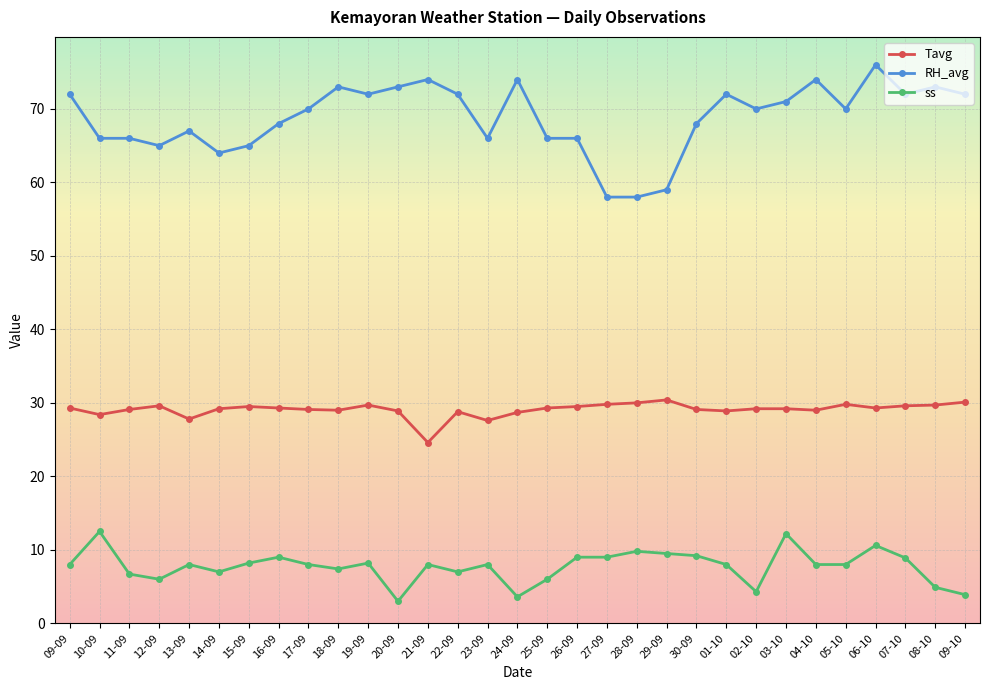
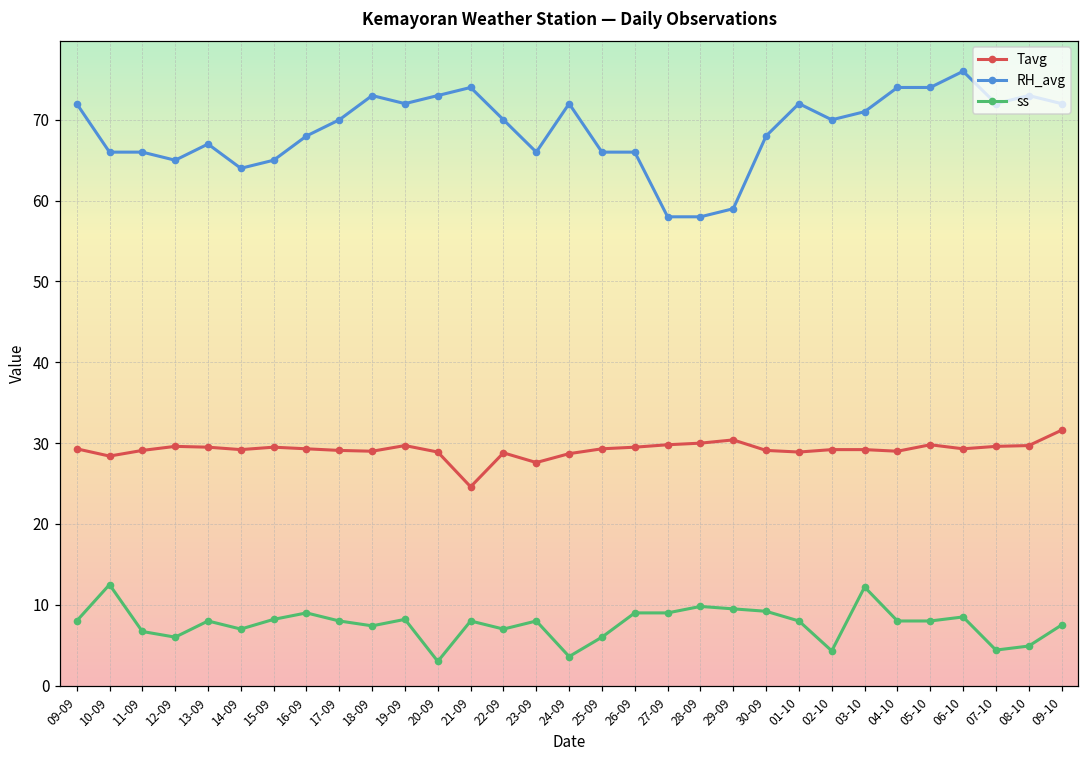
  {
    "Tavg": {
      "09-09": 29,
      "10-09": 28,
      "11-09": 29,
      "12-09": 30,
-     "13-09": 28,
+     "13-09": 30,
      "14-09": 29,
      "15-09": 30,
      "16-09": 29,
      "17-09": 29,
      "18-09": 29,
      "19-09": 30,
      "20-09": 29,
      "21-09": 25,
      "22-09": 29,
      "23-09": 28,
      "24-09": 29,
      "25-09": 29,
      "26-09": 30,
      "27-09": 30,
      "28-09": 30,
      "29-09": 30,
      "30-09": 29,
      "01-10": 29,
      "02-10": 29,
      "03-10": 29,
      "04-10": 29,
      "05-10": 30,
      "06-10": 29,
      "07-10": 30,
      "08-10": 30,
-     "09-10": 30
+     "09-10": 32
    },
    "RH_avg": {
      "09-09": 72,
      "10-09": 66,
      "11-09": 66,
      "12-09": 65,
      "13-09": 67,
      "14-09": 64,
      "15-09": 65,
      "16-09": 68,
      "17-09": 70,
      "18-09": 73,
      "19-09": 72,
      "20-09": 73,
      "21-09": 74,
-     "22-09": 72,
+     "22-09": 70,
      "23-09": 66,
-     "24-09": 74,
+     "24-09": 72,
      "25-09": 66,
      "26-09": 66,
      "27-09": 58,
      "28-09": 58,
      "29-09": 59,
      "30-09": 68,
      "01-10": 72,
      "02-10": 70,
      "03-10": 71,
      "04-10": 74,
-     "05-10": 70,
+     "05-10": 74,
      "06-10": 76
    },
    "ss": {
      "09-09": 8,
      "10-09": 13,
      "11-09": 7,
      "12-09": 6,
      "13-09": 8,
      "14-09": 7,
      "15-09": 8,
      "16-09": 9,
      "17-09": 8,
      "18-09": 7,
      "19-09": 8,
      "20-09": 3,
      "21-09": 8,
      "22-09": 7,
      "23-09": 8,
      "24-09": 4,
      "25-09": 6,
      "26-09": 9,
      "27-09": 9,
      "28-09": 10,
      "29-09": 10,
      "30-09": 9,
      "01-10": 8,
      "02-10": 4,
      "03-10": 12,
      "04-10": 8,
      "05-10": 8,
-     "06-10": 11,
-     "07-10": 9,
+     "06-10": 9,
+     "07-10": 4,
      "08-10": 5,
-     "09-10": 4
+     "09-10": 8
    }
  }
